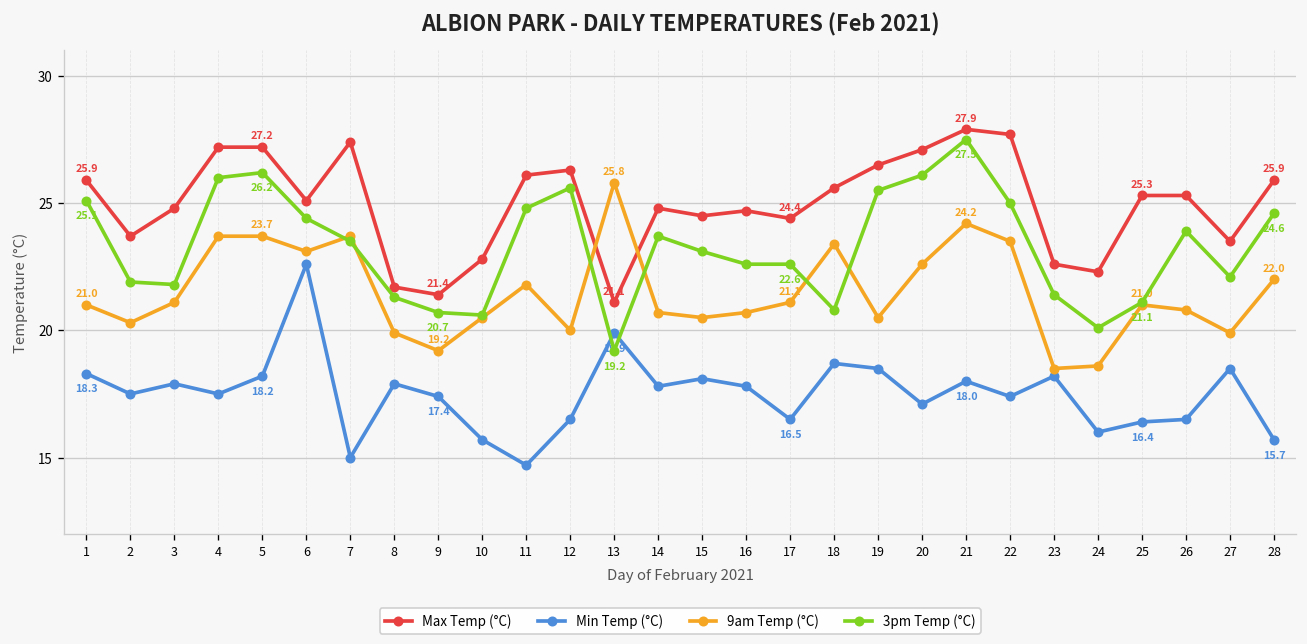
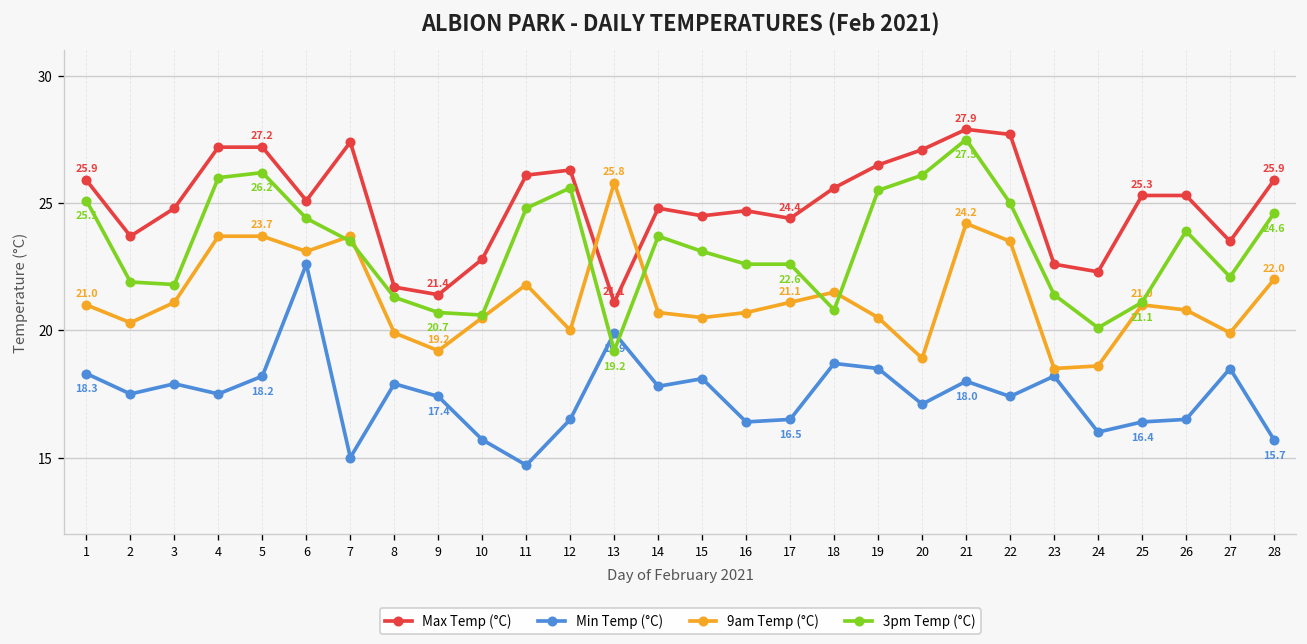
  {
    "Max Temp (°C)": {
      "1": 25.9,
      "5": 27.2,
      "9": 21.4,
      "13": 21.1,
      "17": 24.4,
      "21": 27.9,
      "25": 25.3,
      "28": 25.9
    },
    "Min Temp (°C)": {
      "2": 17.5,
      "3": 17.9,
      "4": 17.5,
      "6": 22.6,
      "7": 15.0,
      "8": 17.9,
      "10": 15.7,
      "11": 14.7,
      "12": 16.5,
      "14": 17.8,
      "15": 18.1,
-     "16": 17.8,
+     "16": 16.4,
      "18": 18.7,
      "19": 18.5,
      "20": 17.1,
      "22": 17.4,
      "23": 18.2,
      "24": 16.0,
      "26": 16.5,
      "27": 18.5
    },
    "9am Temp (°C)": {
      "2": 20.3,
      "3": 21.1,
      "6": 23.1,
      "7": 23.7,
      "8": 19.9,
      "11": 21.8,
      "12": 20.0,
      "14": 20.7,
      "15": 20.5,
      "16": 20.7,
-     "18": 23.4,
+     "18": 21.5,
      "19": 20.5,
-     "20": 22.6,
+     "20": 18.9,
      "22": 23.5,
      "23": 18.5,
      "24": 18.6,
      "26": 20.8,
      "27": 19.9
    },
    "3pm Temp (°C)": {
      "1": 25.1,
      "5": 26.2,
      "9": 20.7,
      "13": 19.2,
      "17": 22.6,
      "21": 27.5,
      "28": 24.6
    }
  }
